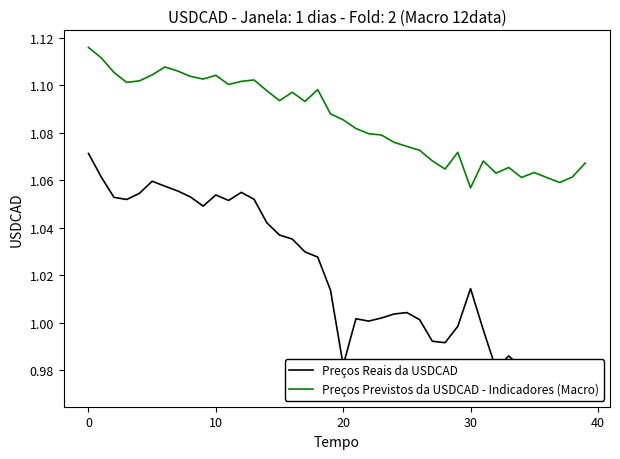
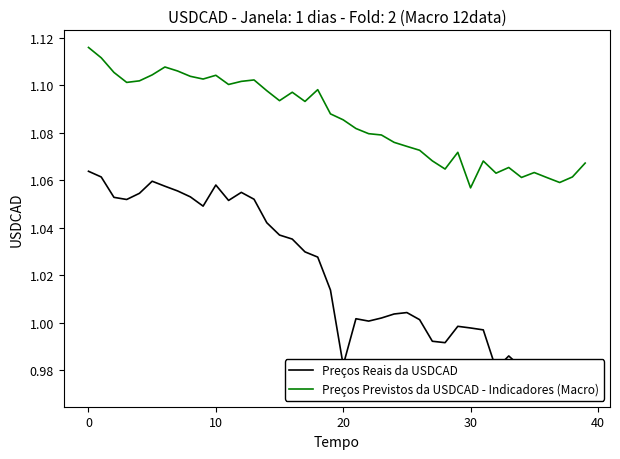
  {
    "Preços Reais da USDCAD": {
-     "0": 1.071,
-     "10": 1.054,
-     "30": 1.014
+     "0": 1.064,
+     "10": 1.058,
+     "30": 0.998
    },
    "Preços Previstos da USDCAD - Indicadores (Macro)": {
      "0": 1.116,
      "10": 1.104,
      "20": 1.086,
      "30": 1.057
    }
  }
